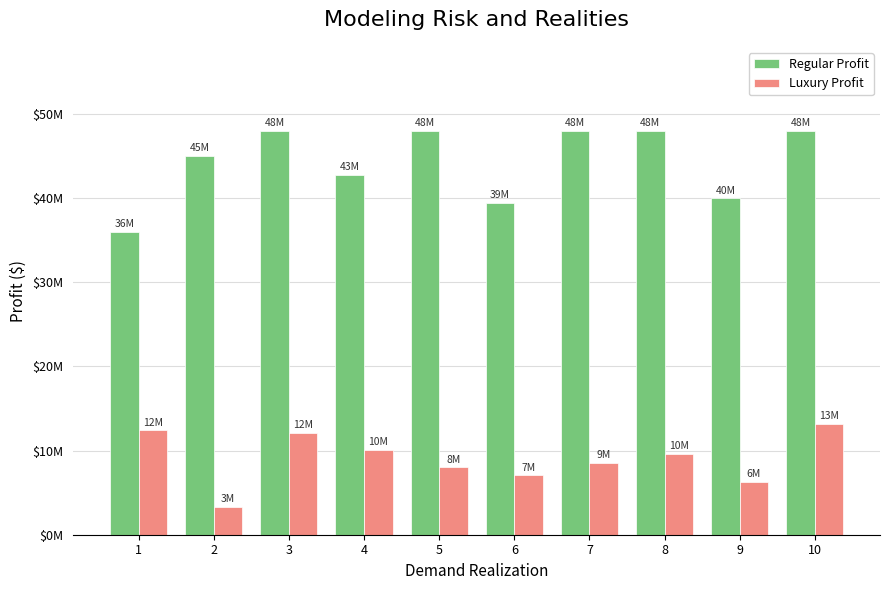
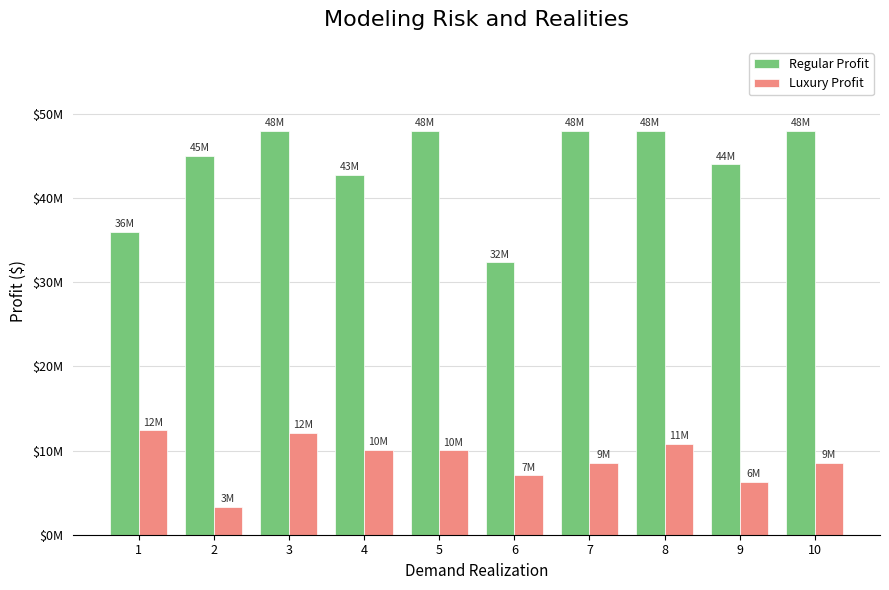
  {
    "Regular Profit": {
      "1": "36M",
      "2": "45M",
      "3": "48M",
      "4": "43M",
      "5": "48M",
-     "6": "39M",
+     "6": "32M",
      "7": "48M",
      "8": "48M",
-     "9": "40M",
+     "9": "44M",
      "10": "48M"
    },
    "Luxury Profit": {
      "1": "12M",
      "2": "3M",
      "3": "12M",
      "4": "10M",
-     "5": "8M",
+     "5": "10M",
      "6": "7M",
      "7": "9M",
-     "8": "10M",
+     "8": "11M",
      "9": "6M",
-     "10": "13M"
+     "10": "9M"
    }
  }
